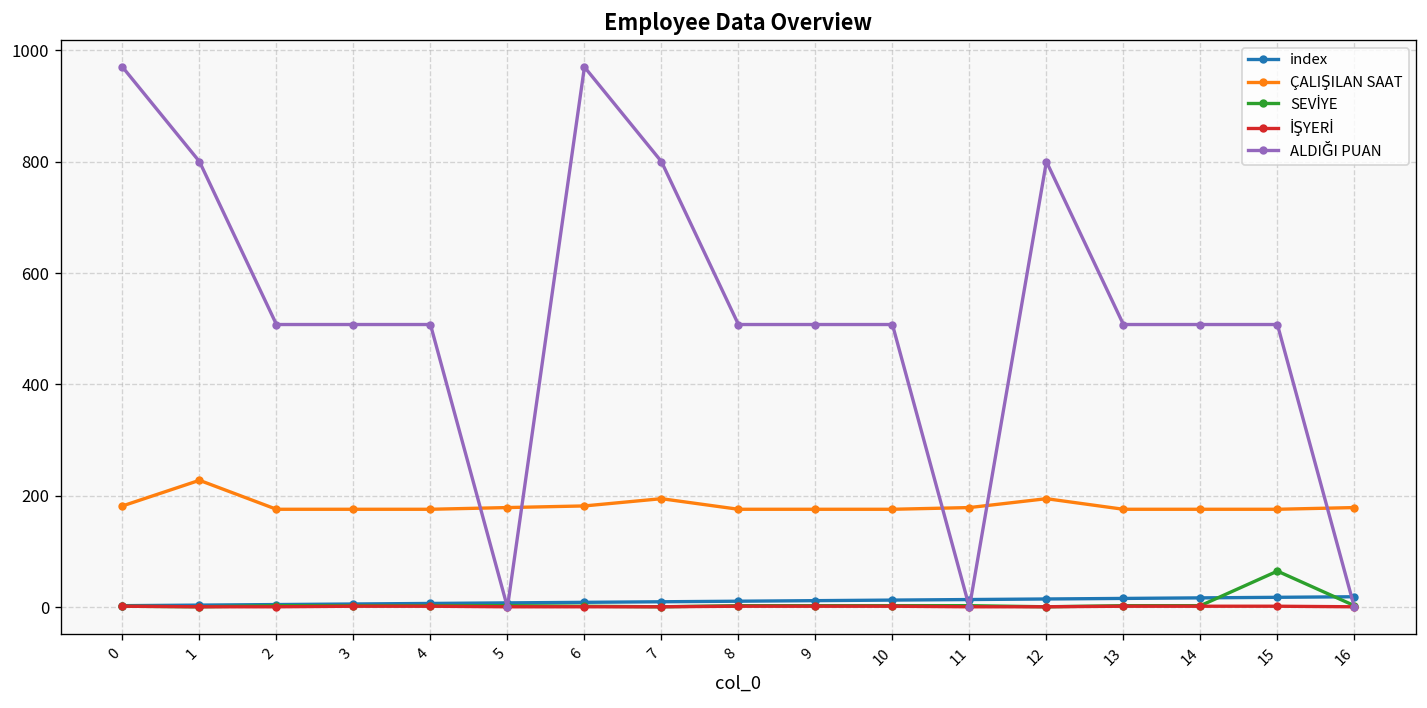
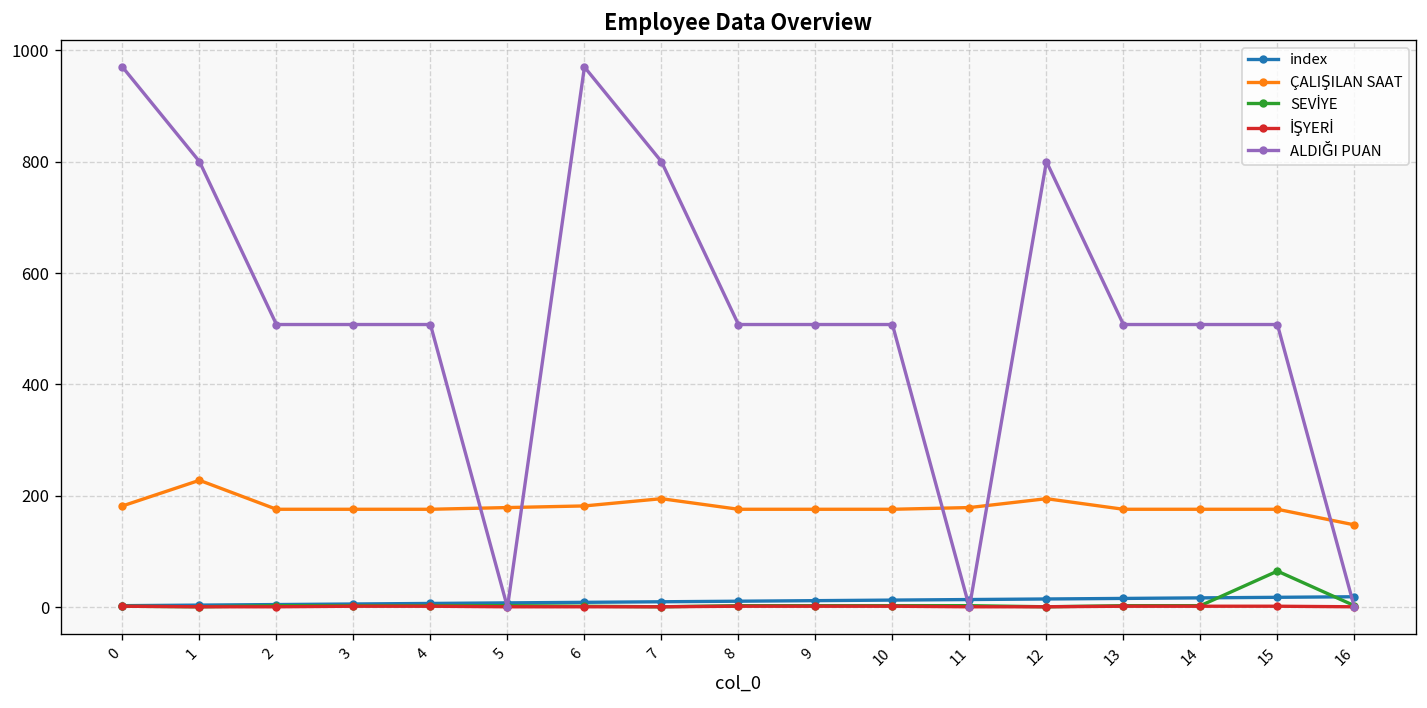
  {
    "index": {
      "6": 10,
      "7": 10,
      "8": 10,
      "9": 10,
      "10": 10,
      "11": 10,
      "12": 20,
      "13": 20,
      "14": 20,
      "15": 20,
      "16": 20
    },
    "ÇALIŞILAN SAAT": {
      "0": 180,
      "1": 230,
      "2": 180,
      "3": 180,
      "4": 180,
      "5": 180,
      "6": 180,
      "7": 200,
      "8": 180,
      "9": 180,
      "10": 180,
      "11": 180,
      "12": 200,
      "13": 180,
      "14": 180,
      "15": 180,
-     "16": 180
+     "16": 150
    },
    "SEVİYE": {
      "15": 70
    },
    "İŞYERİ": {
      "15": 0
    },
    "ALDIĞI PUAN": {
      "0": 970,
      "1": 800,
      "2": 510,
      "3": 510,
      "4": 510,
      "6": 970,
      "7": 800,
      "8": 510,
      "9": 510,
      "10": 510,
      "12": 800,
      "13": 510,
      "14": 510,
      "15": 510
    }
  }
